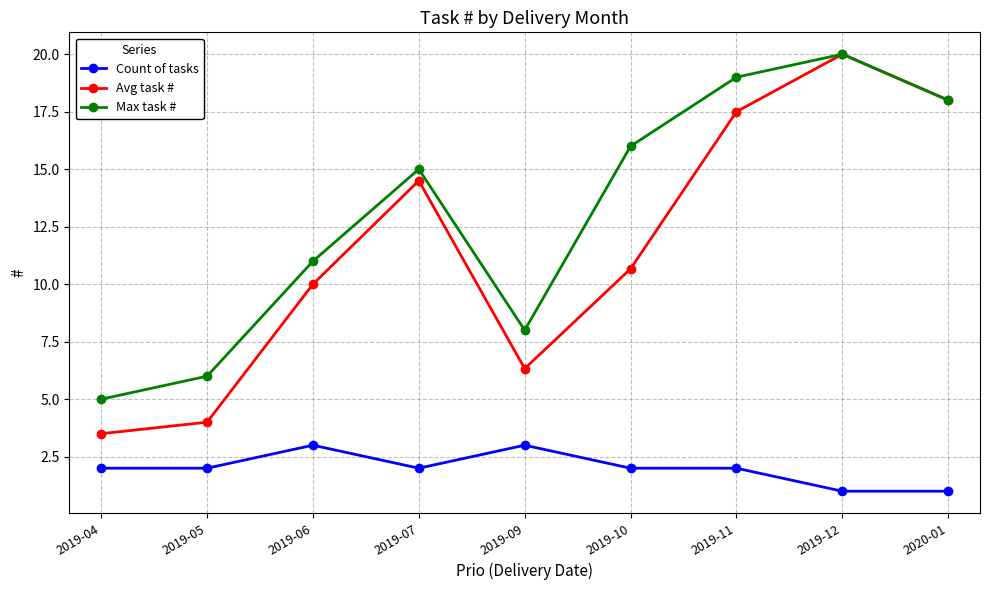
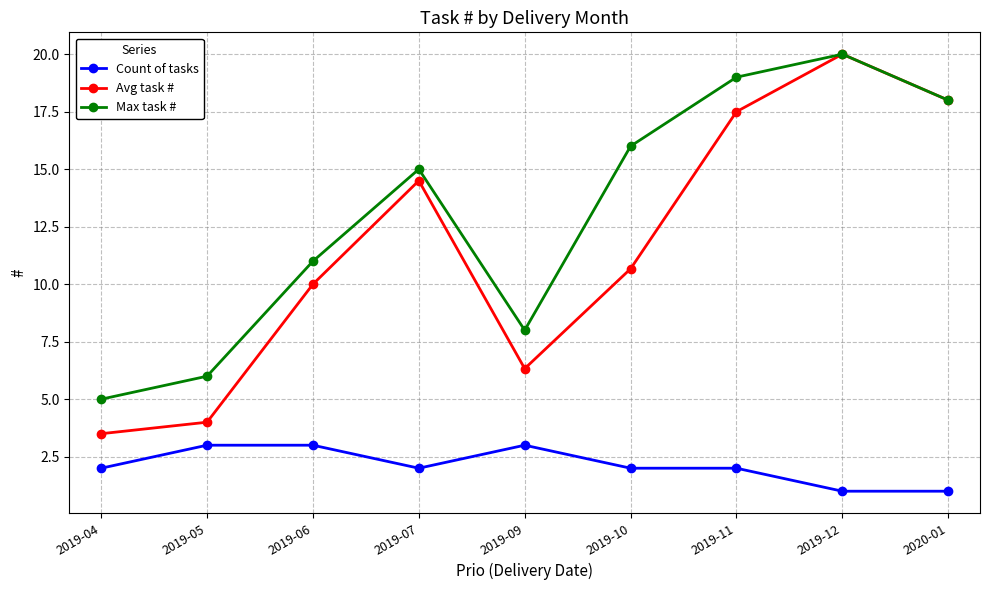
  {
    "Count of tasks": {
      "2019-04": 2,
-     "2019-05": 2,
+     "2019-05": 3,
      "2019-06": 3,
      "2019-07": 2,
      "2019-09": 3,
      "2019-10": 2,
      "2019-11": 2,
      "2019-12": 1,
      "2020-01": 1
    },
    "Avg task #": {
      "2019-04": 3.5,
      "2019-05": 4,
      "2019-06": 10,
      "2019-07": 14.5,
      "2019-09": 6.3,
      "2019-10": 10.7,
      "2019-11": 17.5
    },
    "Max task #": {
      "2019-04": 5,
      "2019-05": 6,
      "2019-06": 11,
      "2019-07": 15,
      "2019-09": 8,
      "2019-10": 16,
      "2019-11": 19
    }
  }
